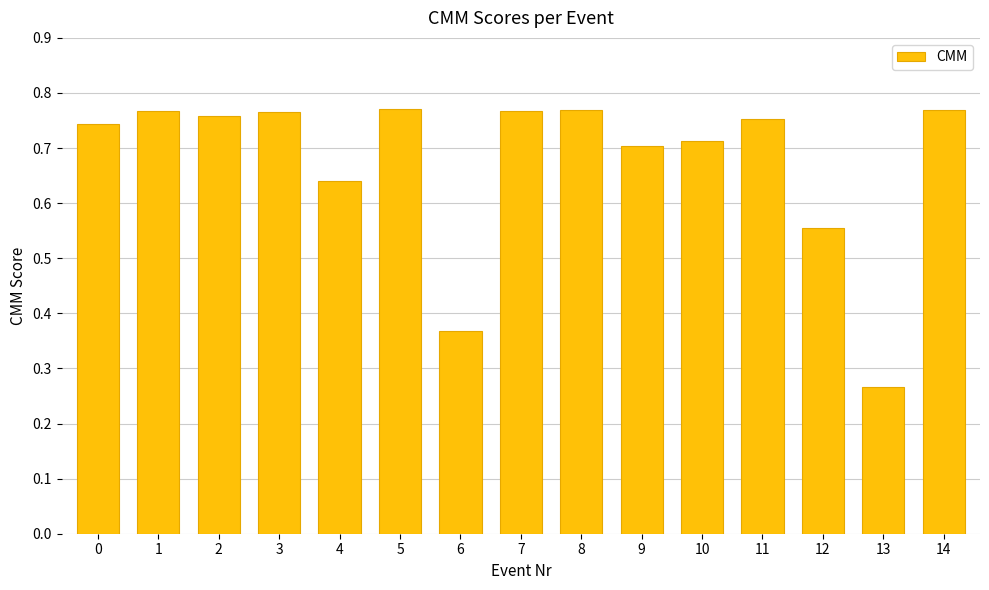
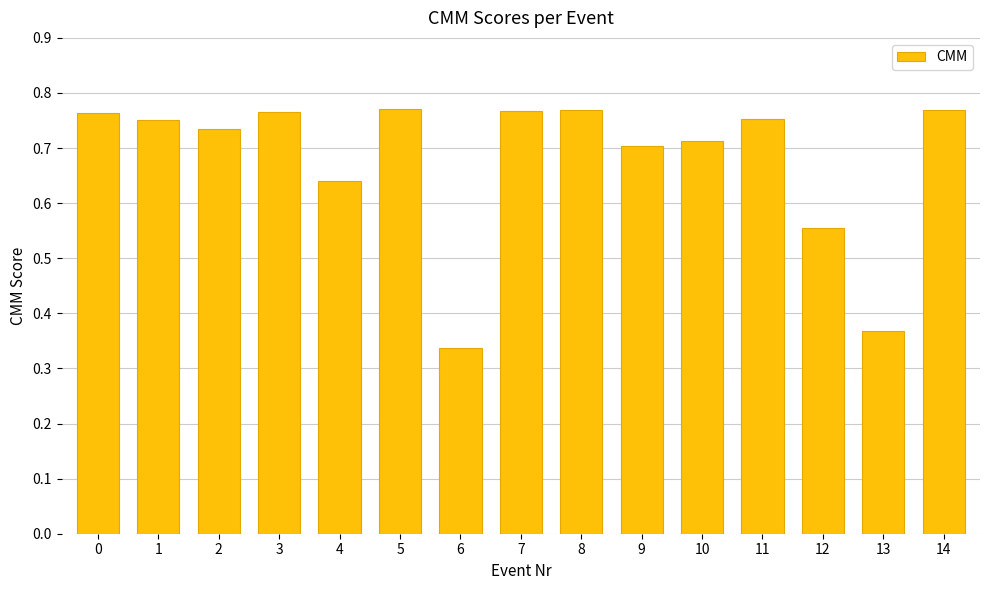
  {
-   "0": 0.74,
-   "1": 0.77,
-   "2": 0.76,
+   "0": 0.76,
+   "1": 0.75,
+   "2": 0.74,
    "3": 0.77,
    "4": 0.64,
    "5": 0.77,
-   "6": 0.37,
+   "6": 0.34,
    "7": 0.77,
    "8": 0.77,
    "9": 0.70,
    "10": 0.71,
    "11": 0.75,
    "12": 0.55,
-   "13": 0.27,
+   "13": 0.37,
    "14": 0.77
  }
